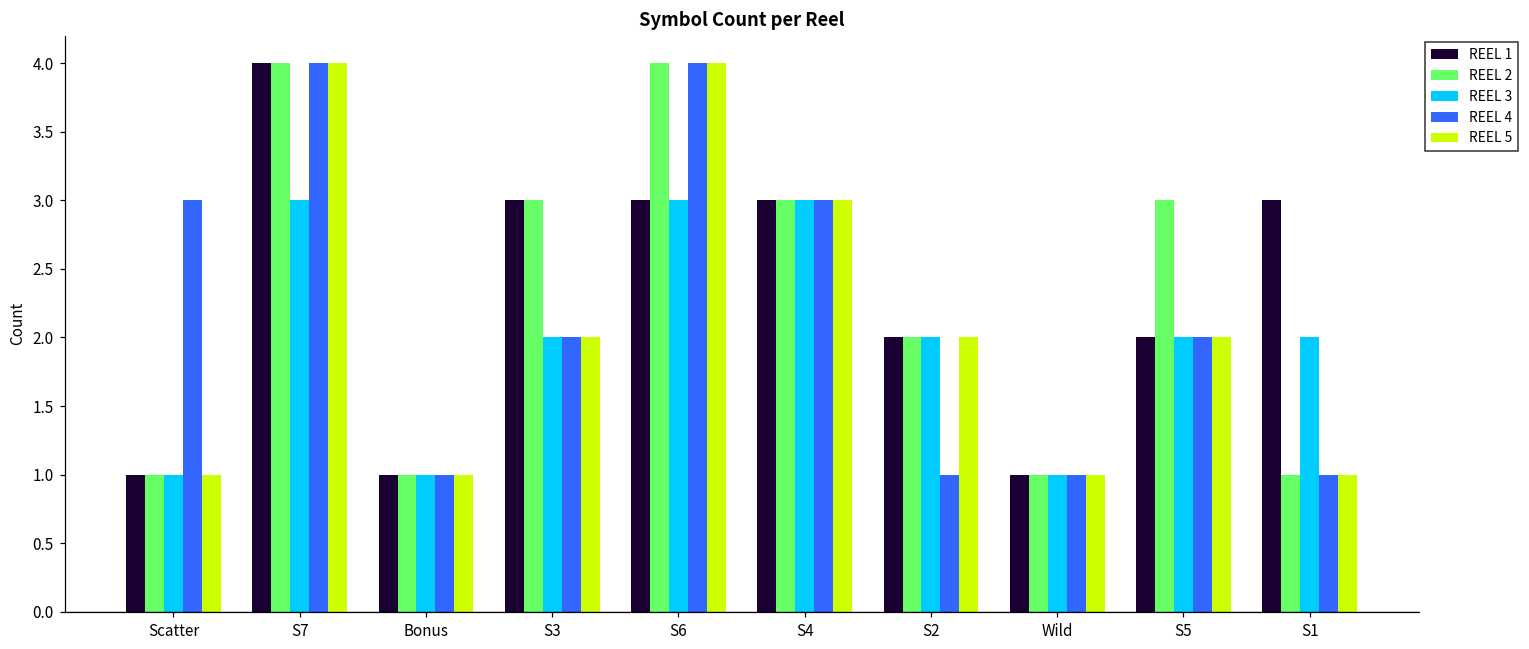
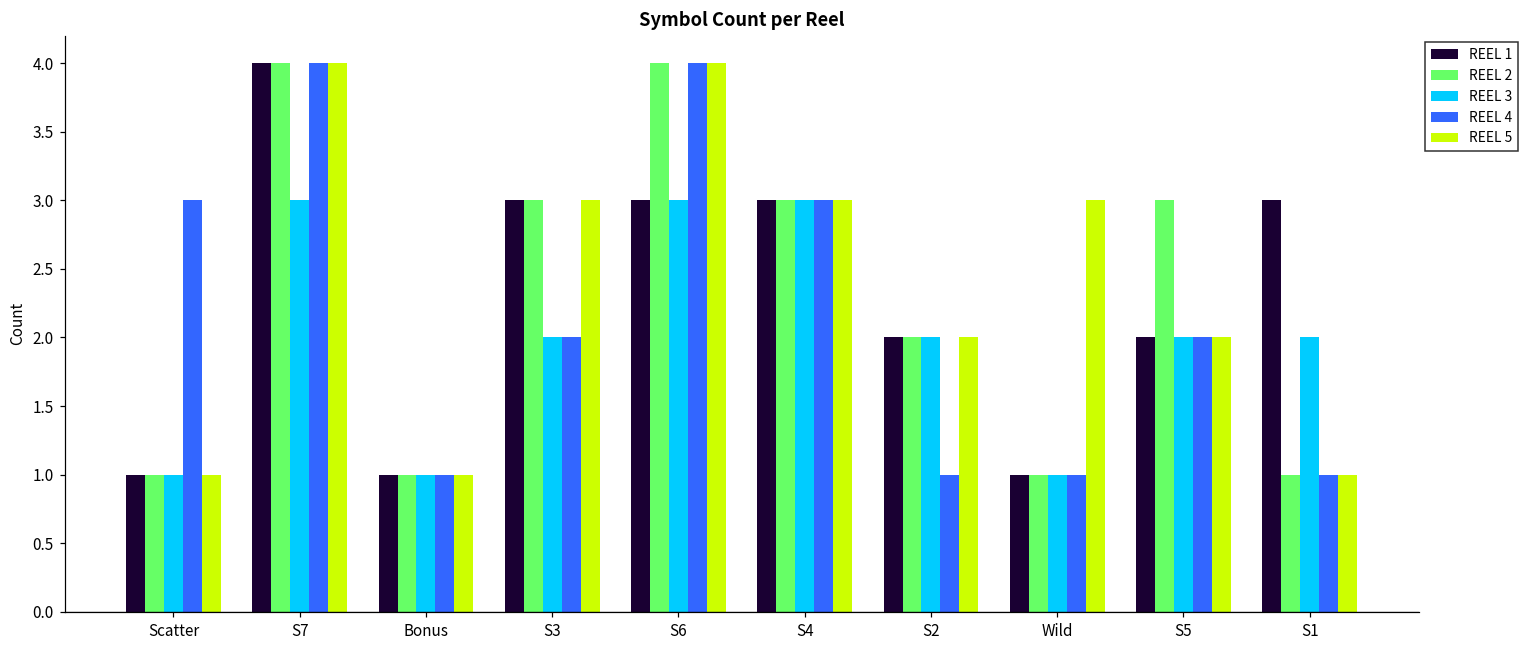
  {
    "REEL 1": {
      "Scatter": 1,
      "S7": 4,
      "Bonus": 1,
      "S3": 3,
      "S6": 3,
      "S4": 3,
      "S2": 2,
      "Wild": 1,
      "S5": 2,
      "S1": 3
    },
    "REEL 2": {
      "Scatter": 1,
      "S7": 4,
      "Bonus": 1,
      "S3": 3,
      "S6": 4,
      "S4": 3,
      "S2": 2,
      "Wild": 1,
      "S5": 3,
      "S1": 1
    },
    "REEL 3": {
      "Scatter": 1,
      "S7": 3,
      "Bonus": 1,
      "S3": 2,
      "S6": 3,
      "S4": 3,
      "S2": 2,
      "Wild": 1,
      "S5": 2,
      "S1": 2
    },
    "REEL 4": {
      "Scatter": 3,
      "S7": 4,
      "Bonus": 1,
      "S3": 2,
      "S6": 4,
      "S4": 3,
      "S2": 1,
      "Wild": 1,
      "S5": 2,
      "S1": 1
    },
    "REEL 5": {
      "Scatter": 1,
      "S7": 4,
      "Bonus": 1,
-     "S3": 2,
+     "S3": 3,
      "S6": 4,
      "S4": 3,
      "S2": 2,
-     "Wild": 1,
+     "Wild": 3,
      "S5": 2,
      "S1": 1
    }
  }
